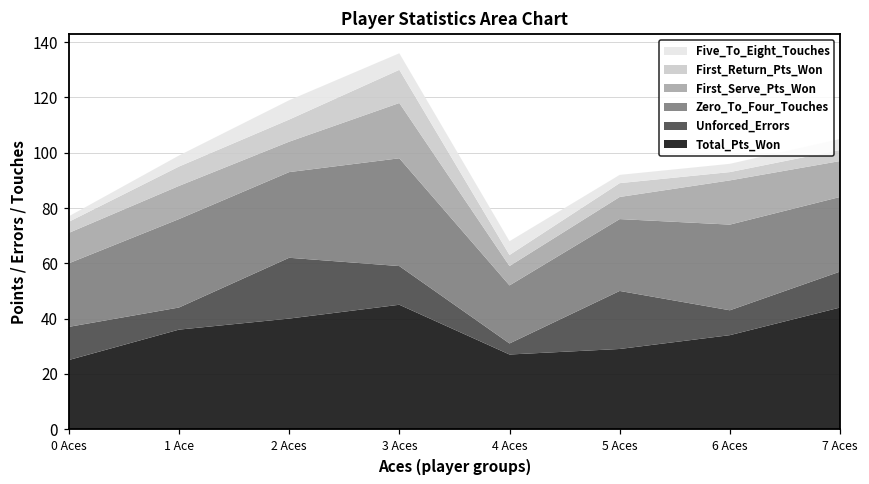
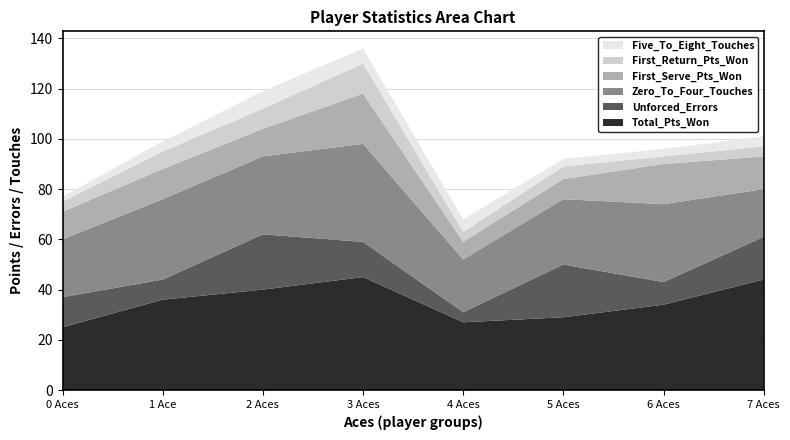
  {
    "Total_Pts_Won": {
      "0 Aces": 25,
      "1 Ace": 36,
      "2 Aces": 40,
      "3 Aces": 45,
      "4 Aces": 27,
      "5 Aces": 29,
      "6 Aces": 34,
      "7 Aces": 44
    },
    "Unforced_Errors": {
      "0 Aces": 12,
      "1 Ace": 8,
      "2 Aces": 22,
      "3 Aces": 14,
      "4 Aces": 4,
      "5 Aces": 21,
      "6 Aces": 9,
-     "7 Aces": 13
+     "7 Aces": 17
    },
    "Zero_To_Four_Touches": {
      "0 Aces": 23,
      "1 Ace": 32,
      "2 Aces": 31,
      "3 Aces": 39,
      "4 Aces": 21,
      "5 Aces": 26,
      "6 Aces": 31,
-     "7 Aces": 27
+     "7 Aces": 19
    },
    "First_Serve_Pts_Won": {
      "0 Aces": 11,
      "1 Ace": 12,
      "2 Aces": 11,
      "3 Aces": 20,
      "4 Aces": 7,
      "5 Aces": 8,
      "6 Aces": 16,
      "7 Aces": 13
    }
  }
